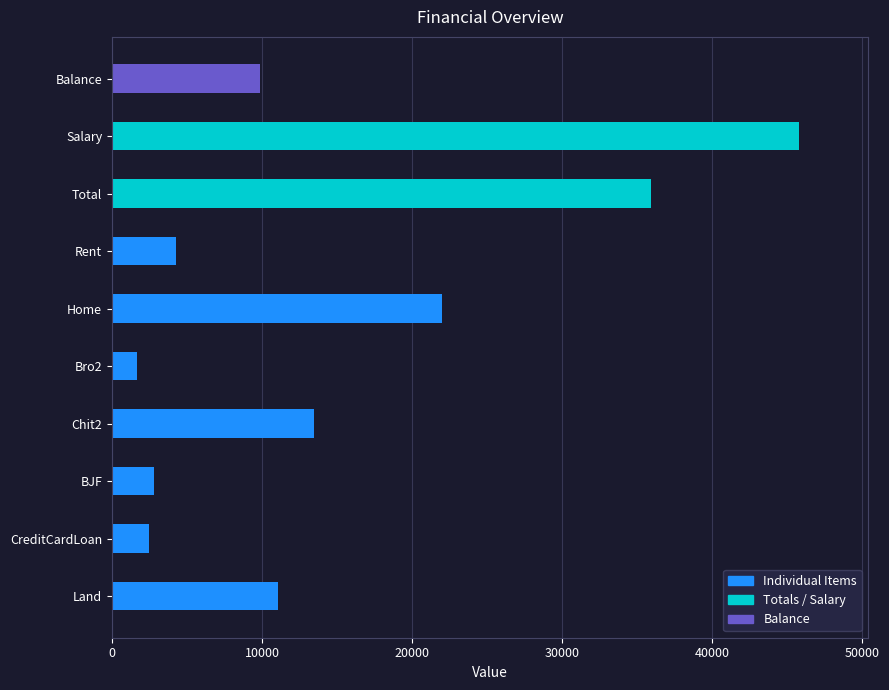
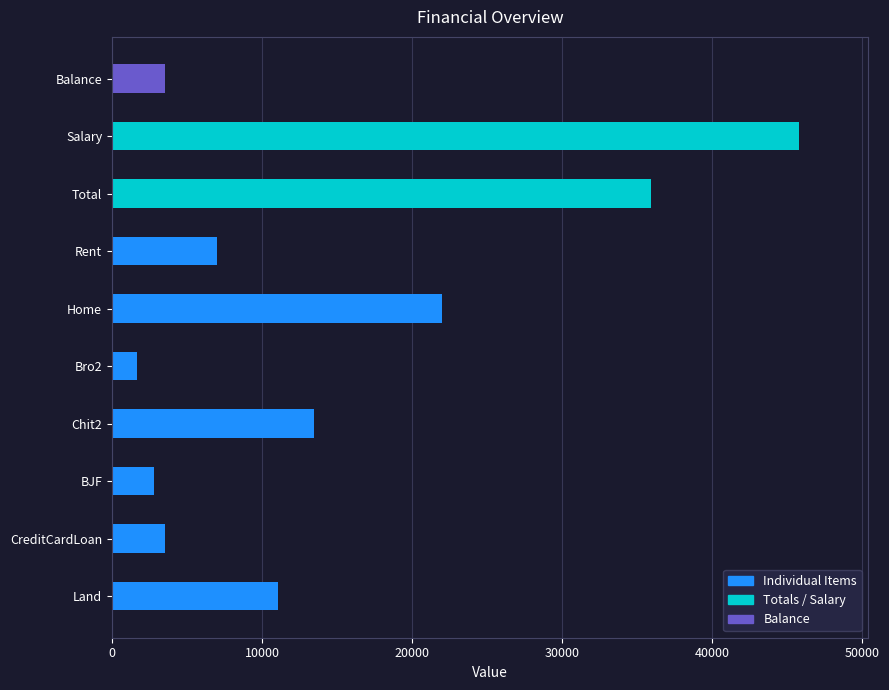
  {
-   "Balance": 9900,
+   "Balance": 3600,
    "Salary": 45800,
    "Total": 36000,
-   "Rent": 4200,
+   "Rent": 7000,
    "Home": 22000,
    "Bro2": 1700,
    "Chit2": 13500,
    "BJF": 2800,
-   "CreditCardLoan": 2500,
+   "CreditCardLoan": 3500,
    "Land": 11100
  }
